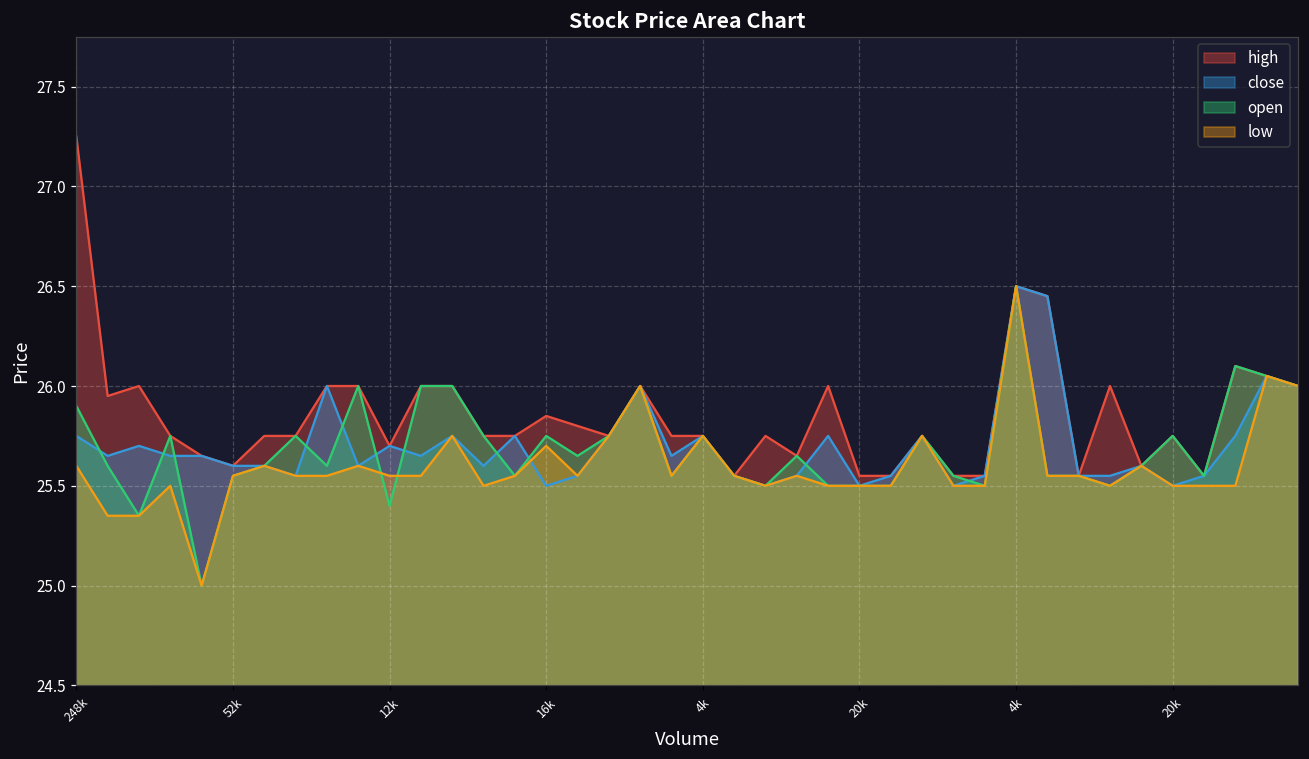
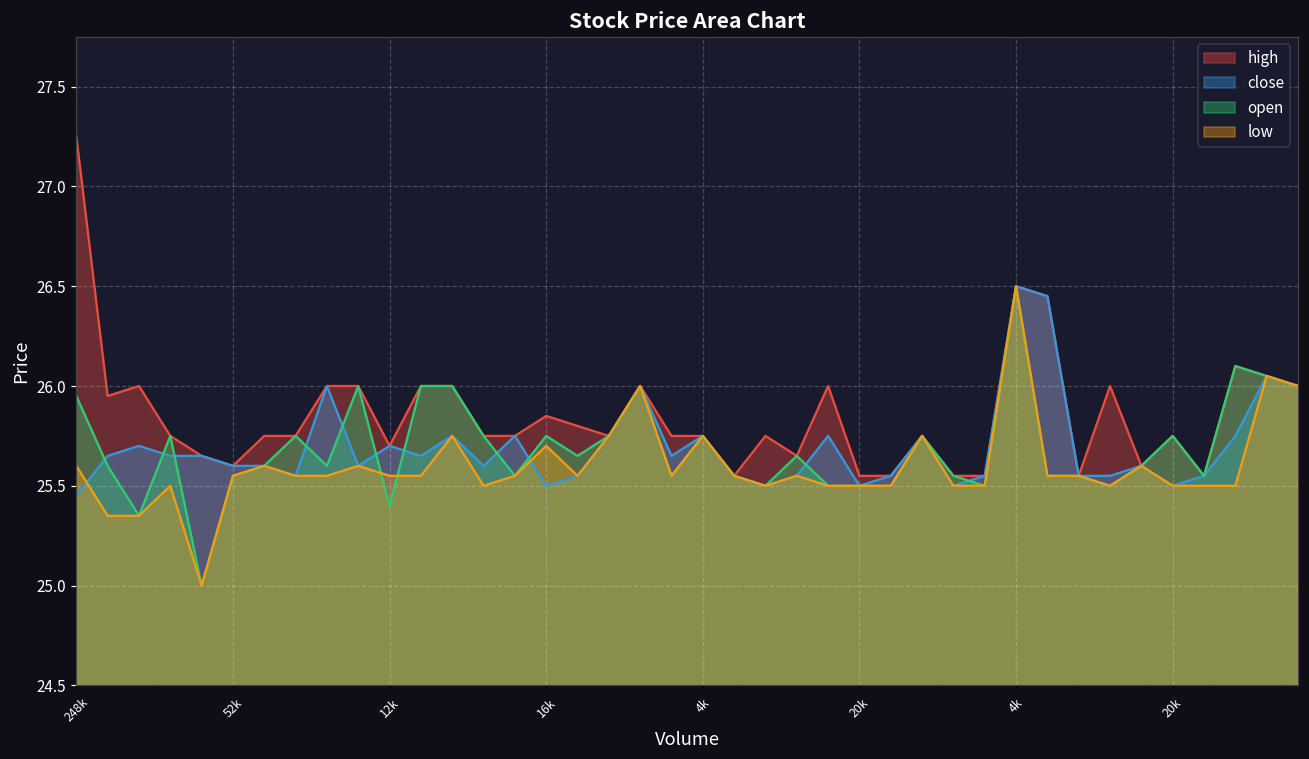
  {
    "close": {
-     "248k": 25.75,
+     "248k": 25.45,
      "16k": 25.50
    },
    "open": {
-     "248k": 25.90,
+     "248k": 25.95,
      "12k": 25.40,
      "16k": 25.75
    }
  }
